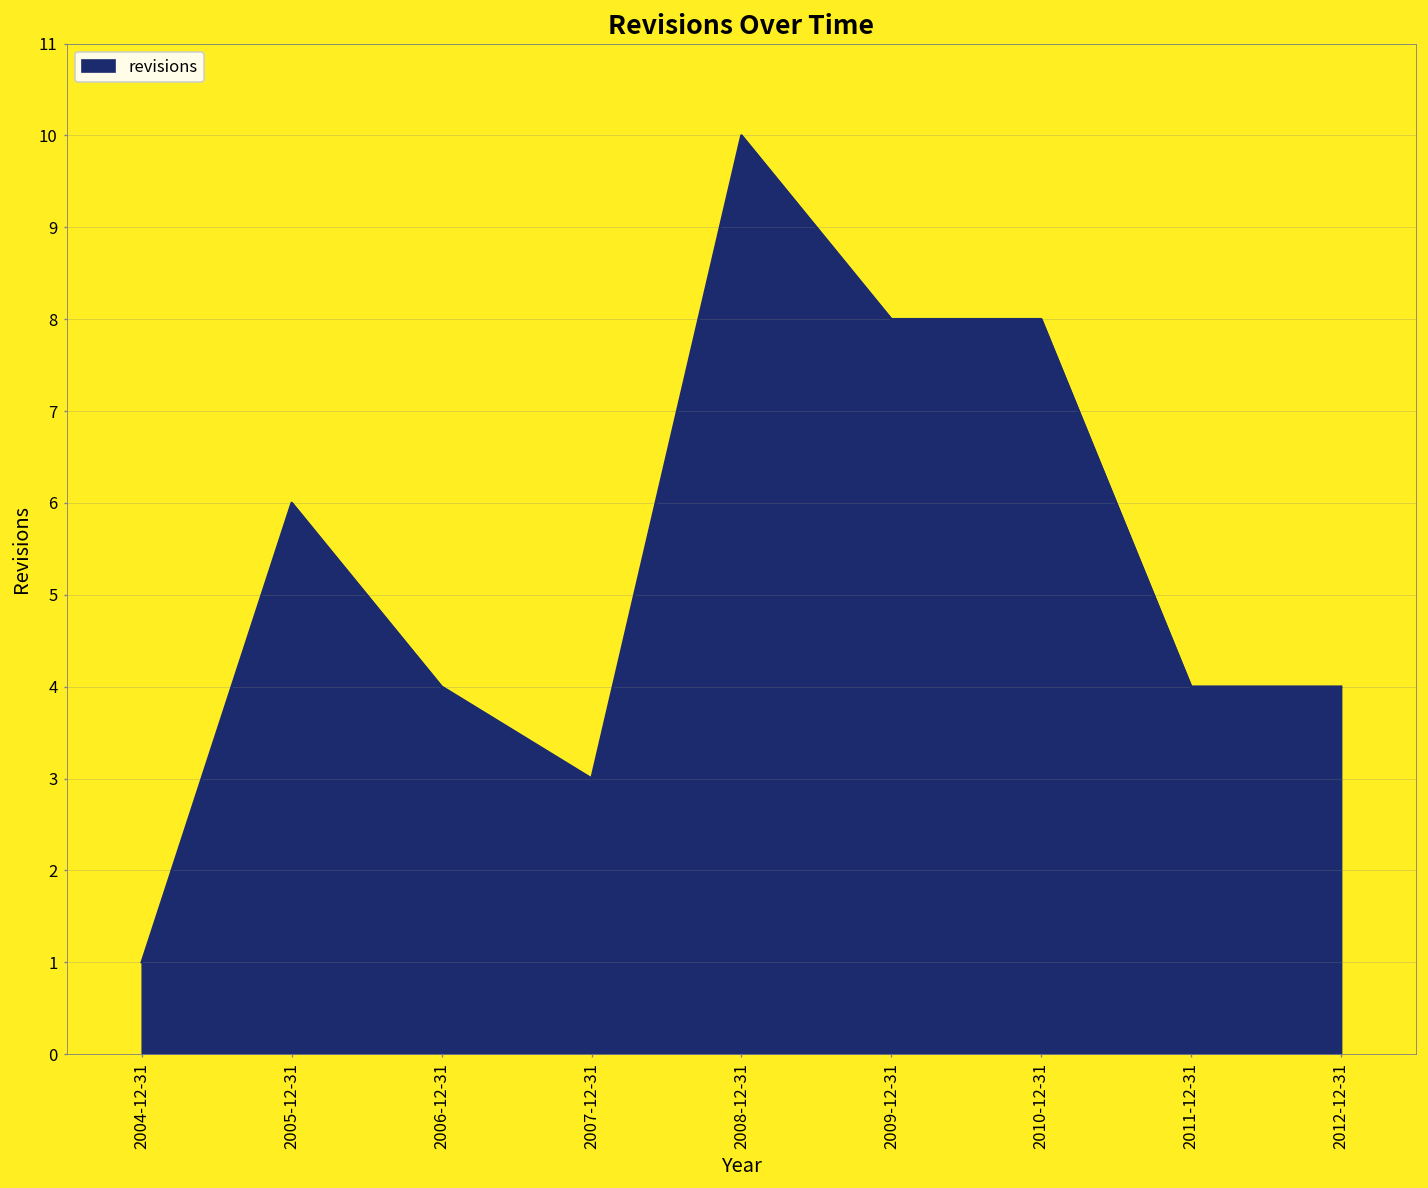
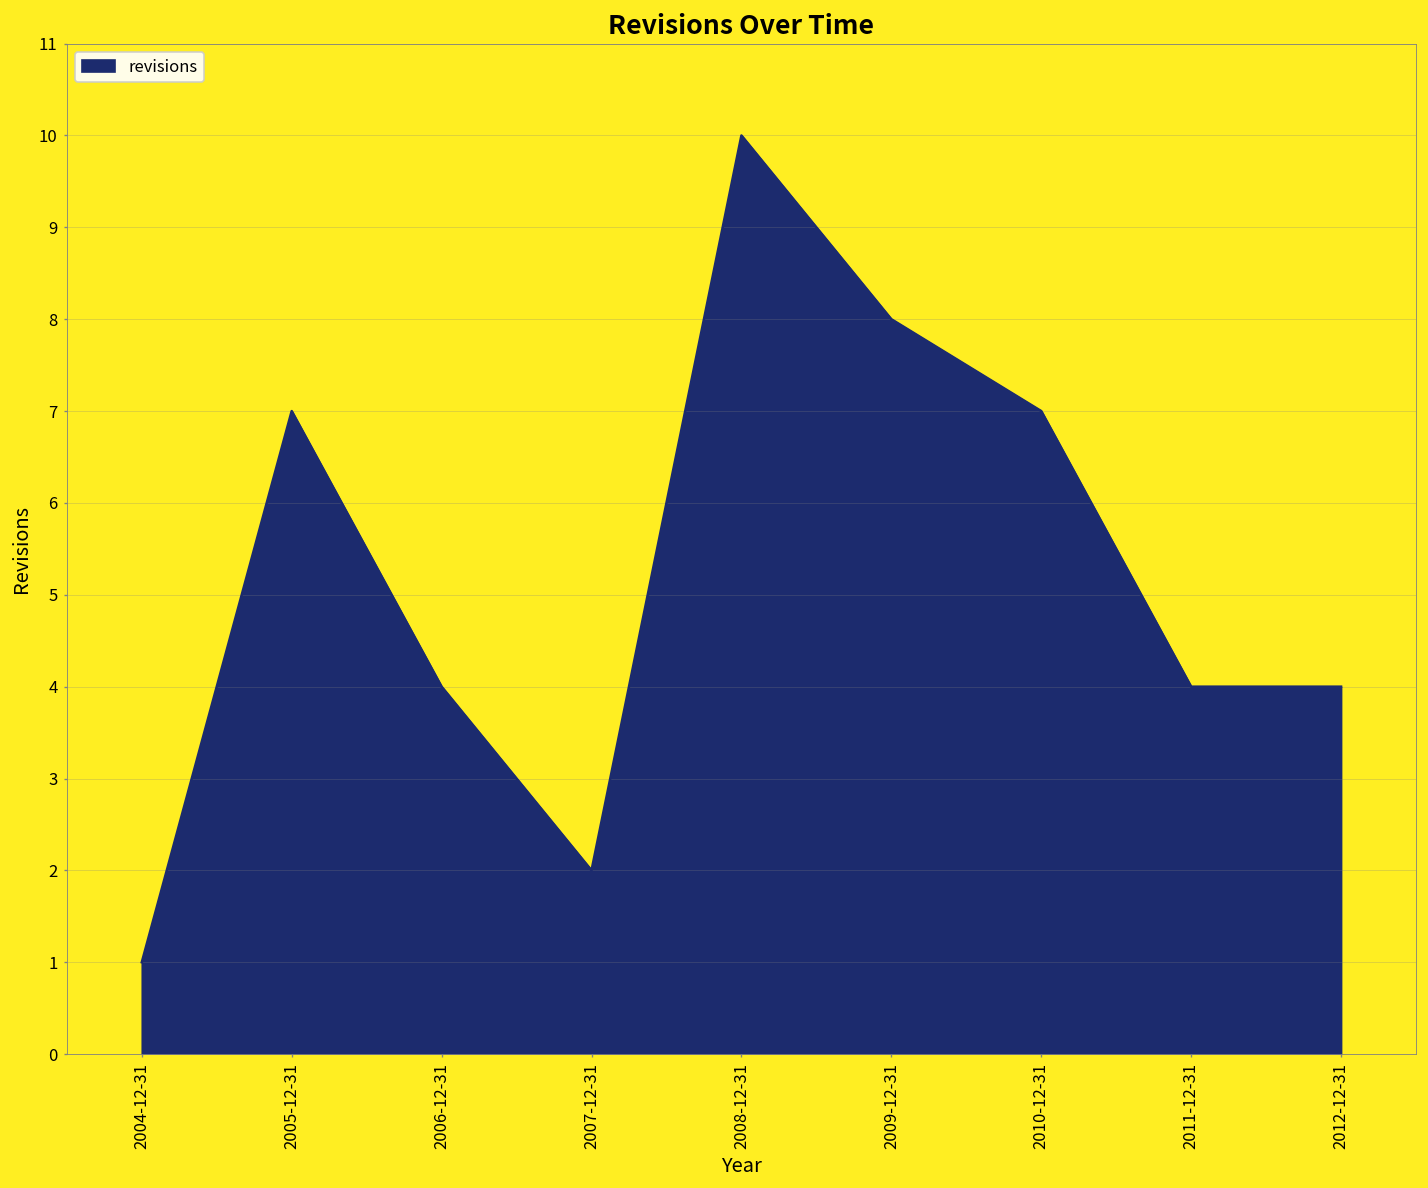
  {
    "2004-12-31": 1,
-   "2005-12-31": 6,
+   "2005-12-31": 7,
    "2006-12-31": 4,
-   "2007-12-31": 3,
+   "2007-12-31": 2,
    "2008-12-31": 10,
    "2009-12-31": 8,
-   "2010-12-31": 8,
+   "2010-12-31": 7,
    "2011-12-31": 4,
    "2012-12-31": 4
  }
